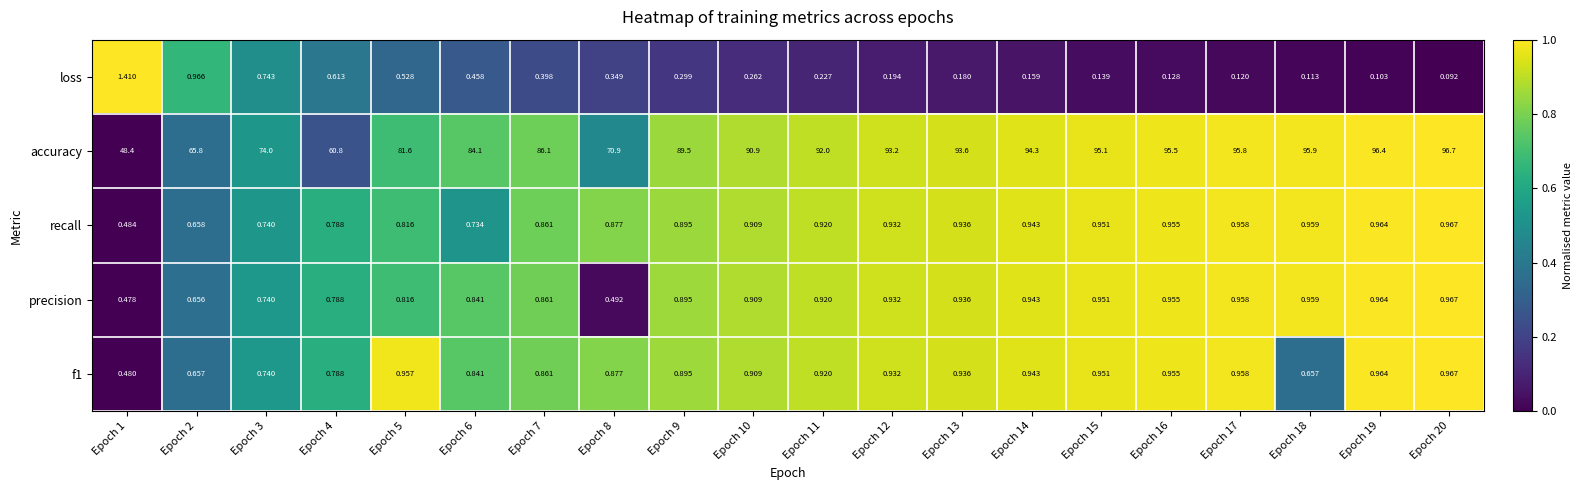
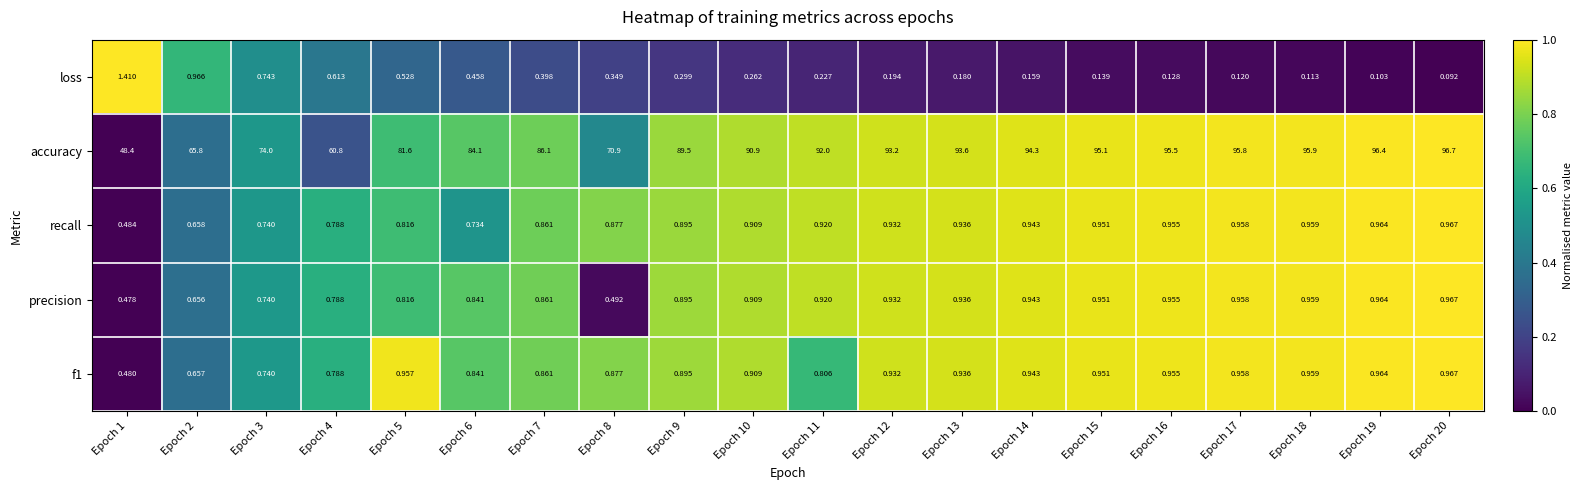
  {
    "loss": {
      "Epoch 1": 1.410,
      "Epoch 2": 0.966,
      "Epoch 3": 0.743,
      "Epoch 4": 0.613,
      "Epoch 5": 0.528,
      "Epoch 6": 0.458,
      "Epoch 7": 0.398,
      "Epoch 8": 0.349,
      "Epoch 9": 0.299,
      "Epoch 10": 0.262,
      "Epoch 11": 0.227,
      "Epoch 12": 0.194,
      "Epoch 13": 0.180,
      "Epoch 14": 0.159,
      "Epoch 15": 0.139,
      "Epoch 16": 0.128,
      "Epoch 17": 0.120,
      "Epoch 18": 0.113,
      "Epoch 19": 0.103,
      "Epoch 20": 0.092
    },
    "accuracy": {
      "Epoch 1": 48.4,
      "Epoch 2": 65.8,
      "Epoch 3": 74.0,
      "Epoch 4": 60.8,
      "Epoch 5": 81.6,
      "Epoch 6": 84.1,
      "Epoch 7": 86.1,
      "Epoch 8": 70.9,
      "Epoch 9": 89.5,
      "Epoch 10": 90.9,
      "Epoch 11": 92.0,
      "Epoch 12": 93.2,
      "Epoch 13": 93.6,
      "Epoch 14": 94.3,
      "Epoch 15": 95.1,
      "Epoch 16": 95.5,
      "Epoch 17": 95.8,
      "Epoch 18": 95.9,
      "Epoch 19": 96.4,
      "Epoch 20": 96.7
    },
    "recall": {
      "Epoch 1": 0.484,
      "Epoch 2": 0.658,
      "Epoch 3": 0.740,
      "Epoch 4": 0.788,
      "Epoch 5": 0.816,
      "Epoch 6": 0.734,
      "Epoch 7": 0.861,
      "Epoch 8": 0.877,
      "Epoch 9": 0.895,
      "Epoch 10": 0.909,
      "Epoch 11": 0.920,
      "Epoch 12": 0.932,
      "Epoch 13": 0.936,
      "Epoch 14": 0.943,
      "Epoch 15": 0.951,
      "Epoch 16": 0.955,
      "Epoch 17": 0.958,
      "Epoch 18": 0.959,
      "Epoch 19": 0.964,
      "Epoch 20": 0.967
    },
    "precision": {
      "Epoch 1": 0.478,
      "Epoch 2": 0.656,
      "Epoch 3": 0.740,
      "Epoch 4": 0.788,
      "Epoch 5": 0.816,
      "Epoch 6": 0.841,
      "Epoch 7": 0.861,
      "Epoch 8": 0.492,
      "Epoch 9": 0.895,
      "Epoch 10": 0.909,
      "Epoch 11": 0.920,
      "Epoch 12": 0.932,
      "Epoch 13": 0.936,
      "Epoch 14": 0.943,
      "Epoch 15": 0.951,
      "Epoch 16": 0.955,
      "Epoch 17": 0.958,
      "Epoch 18": 0.959,
      "Epoch 19": 0.964,
      "Epoch 20": 0.967
    },
    "f1": {
      "Epoch 1": 0.480,
      "Epoch 2": 0.657,
      "Epoch 3": 0.740,
      "Epoch 4": 0.788,
      "Epoch 5": 0.957,
      "Epoch 6": 0.841,
      "Epoch 7": 0.861,
      "Epoch 8": 0.877,
      "Epoch 9": 0.895,
      "Epoch 10": 0.909,
-     "Epoch 11": 0.920,
+     "Epoch 11": 0.806,
      "Epoch 12": 0.932,
      "Epoch 13": 0.936,
      "Epoch 14": 0.943,
      "Epoch 15": 0.951,
      "Epoch 16": 0.955,
      "Epoch 17": 0.958,
-     "Epoch 18": 0.657,
+     "Epoch 18": 0.959,
      "Epoch 19": 0.964,
      "Epoch 20": 0.967
    }
  }
